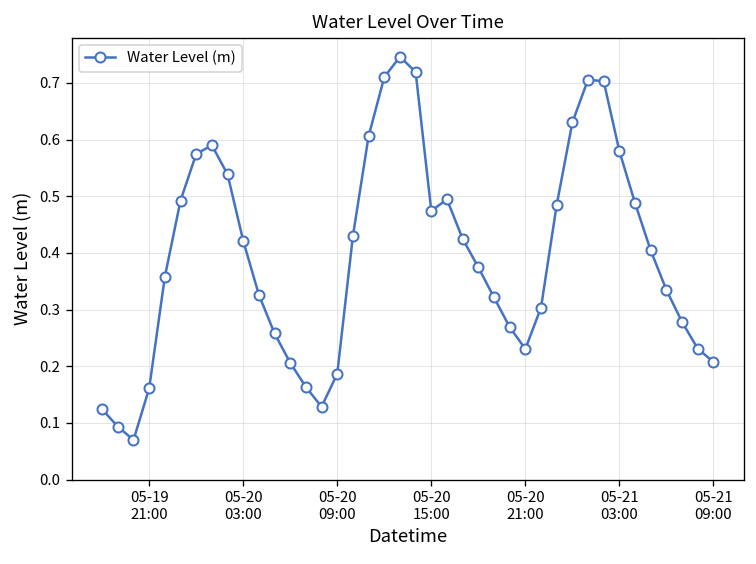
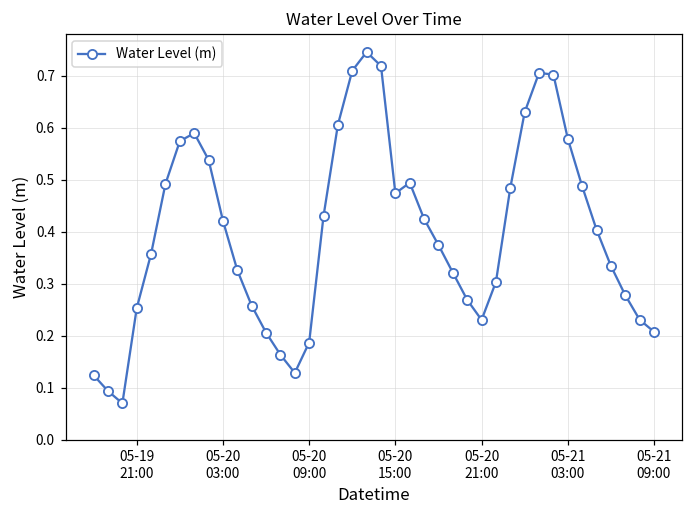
  {
-   "05-19 21:00": 0.16,
+   "05-19 21:00": 0.25,
    "05-20 03:00": 0.42,
    "05-20 09:00": 0.19,
    "05-20 15:00": 0.47,
    "05-20 21:00": 0.23,
    "05-21 03:00": 0.58,
    "05-21 09:00": 0.21
  }
